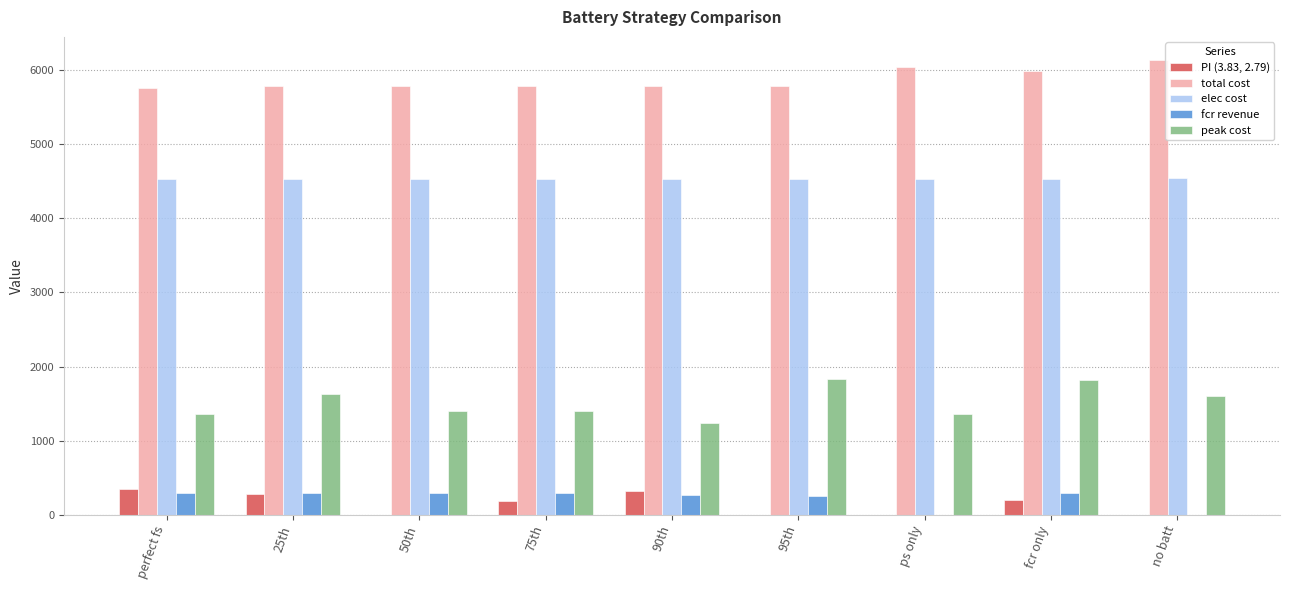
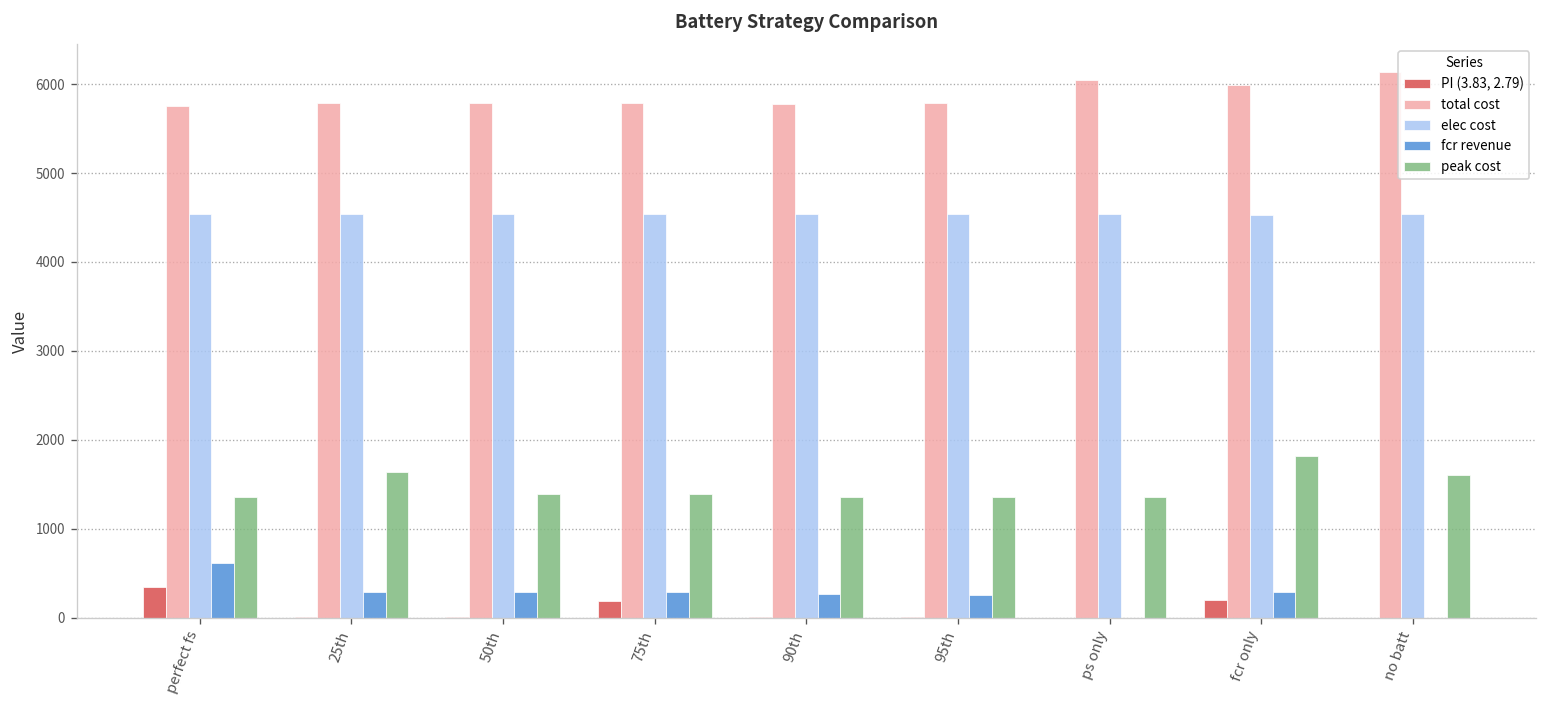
  {
    "PI (3.83, 2.79)": {
      "perfect fs": 300,
-     "25th": 300,
+     "25th": 0,
      "75th": 200,
-     "90th": 300,
+     "90th": 0,
      "fcr only": 200,
      "no batt": 0
    },
    "total cost": {
      "perfect fs": 5800,
      "25th": 5800,
      "50th": 5800,
      "75th": 5800,
      "90th": 5800,
      "95th": 5800,
      "ps only": 6000,
      "fcr only": 6000,
      "no batt": 6100
    },
    "elec cost": {
      "perfect fs": 4500,
      "25th": 4500,
      "50th": 4500,
      "75th": 4500,
      "90th": 4500,
      "95th": 4500,
      "ps only": 4500,
      "fcr only": 4500,
      "no batt": 4500
    },
    "fcr revenue": {
-     "perfect fs": 300,
+     "perfect fs": 600,
      "25th": 300,
      "50th": 300,
      "75th": 300,
      "90th": 300,
      "95th": 300,
      "ps only": 0,
      "fcr only": 300,
      "no batt": 0
    },
    "peak cost": {
      "perfect fs": 1400,
      "25th": 1600,
      "50th": 1400,
      "75th": 1400,
-     "90th": 1200,
-     "95th": 1800,
+     "90th": 1400,
+     "95th": 1400,
      "ps only": 1400,
      "fcr only": 1800,
      "no batt": 1600
    }
  }
